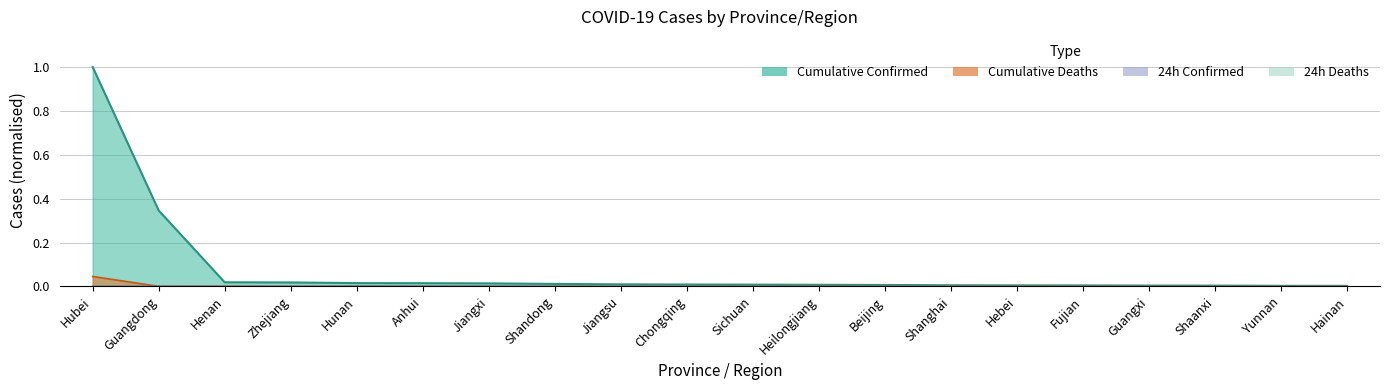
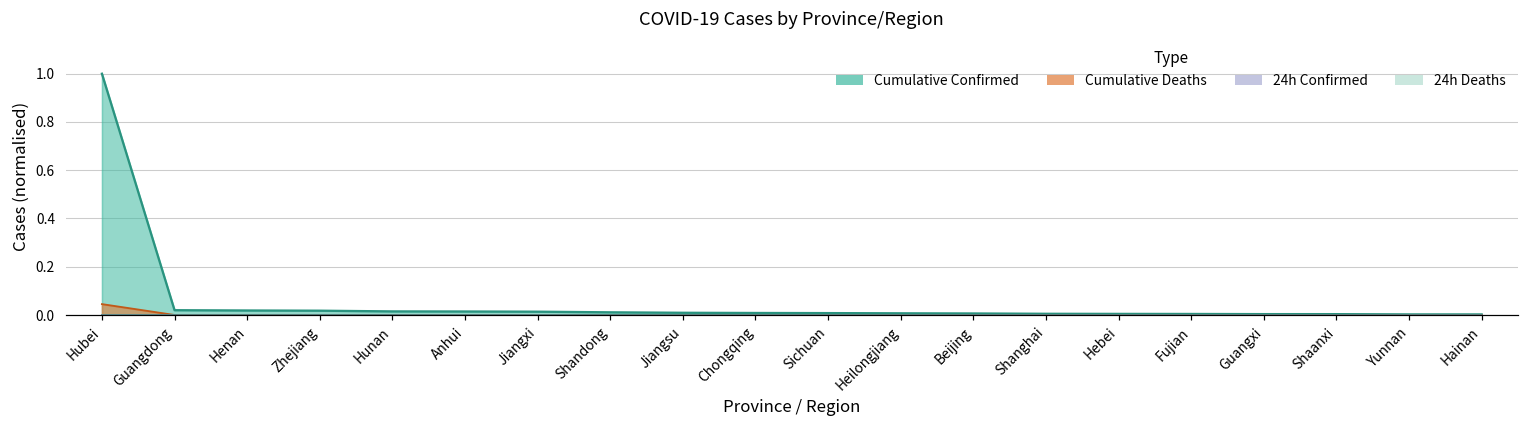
  {
    "Cumulative Confirmed": {
      "Hubei": 1.00,
-     "Guangdong": 0.35,
+     "Guangdong": 0.02,
      "Henan": 0.02,
      "Zhejiang": 0.02,
      "Hunan": 0.02,
      "Anhui": 0.01,
      "Jiangxi": 0.01
    },
    "Cumulative Deaths": {
      "Hubei": 0.05
    },
    "24h Deaths": {
      "Hubei": 0.00
    }
  }
